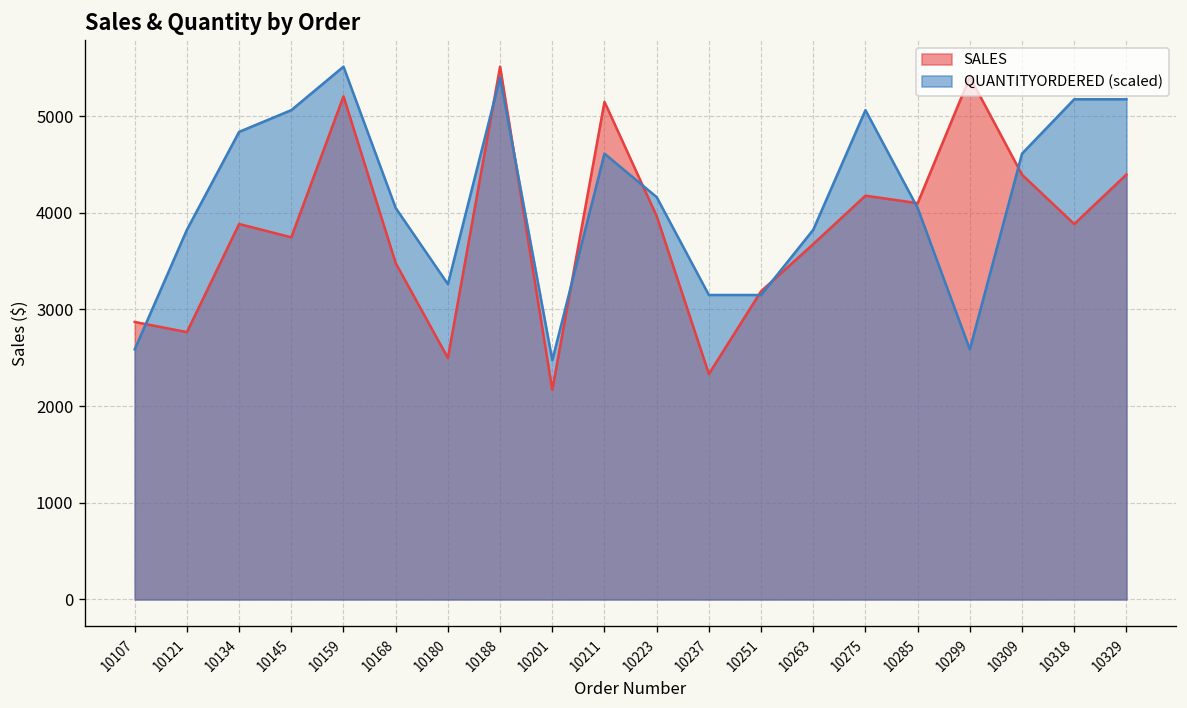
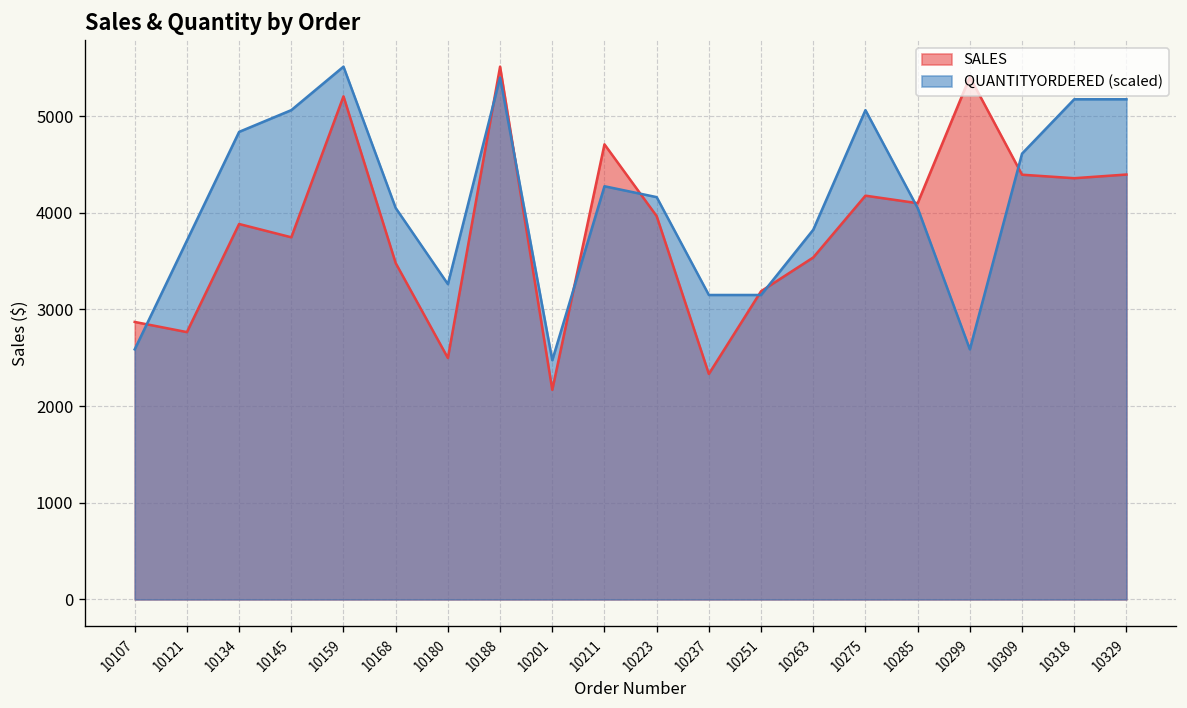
  {
    "SALES": {
      "10107": 2900,
      "10121": 2800,
      "10134": 3900,
      "10145": 3700,
      "10159": 5200,
      "10168": 3500,
      "10180": 2500,
      "10188": 5500,
      "10201": 2200,
-     "10211": 5100,
+     "10211": 4700,
      "10223": 4000,
      "10237": 2300,
      "10251": 3200,
-     "10263": 3700,
+     "10263": 3500,
      "10275": 4200,
      "10285": 4100,
      "10309": 4400,
-     "10318": 3900,
+     "10318": 4400,
      "10329": 4400
    },
    "QUANTITYORDERED (scaled)": {
      "10107": 2600,
-     "10121": 3800,
+     "10121": 3700,
      "10134": 4800,
      "10145": 5100,
      "10159": 5500,
      "10168": 4000,
      "10180": 3300,
      "10188": 5400,
      "10201": 2500,
-     "10211": 4600,
+     "10211": 4300,
      "10223": 4200,
      "10237": 3100,
      "10251": 3100,
      "10263": 3800,
      "10275": 5100,
      "10285": 4000,
      "10299": 2600,
      "10309": 4600,
      "10318": 5200,
      "10329": 5200
    }
  }
